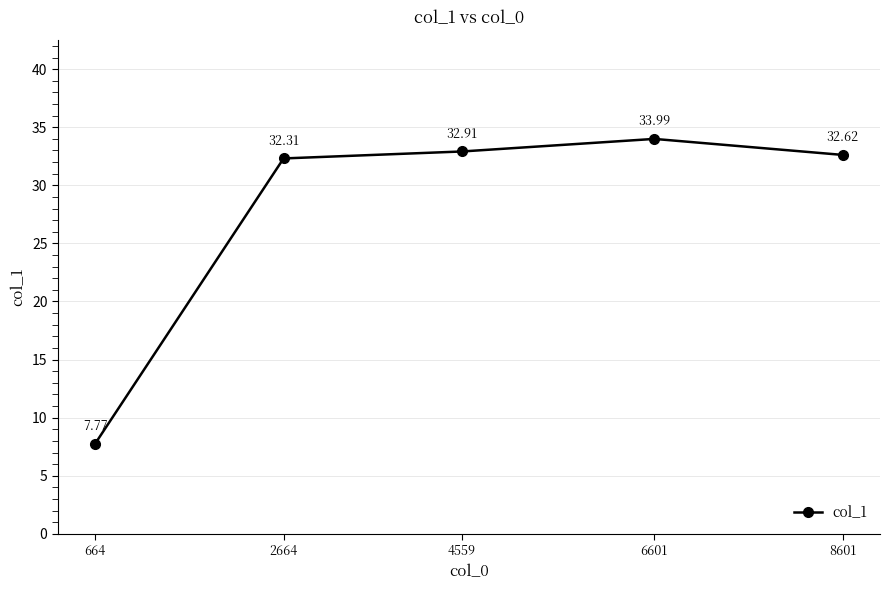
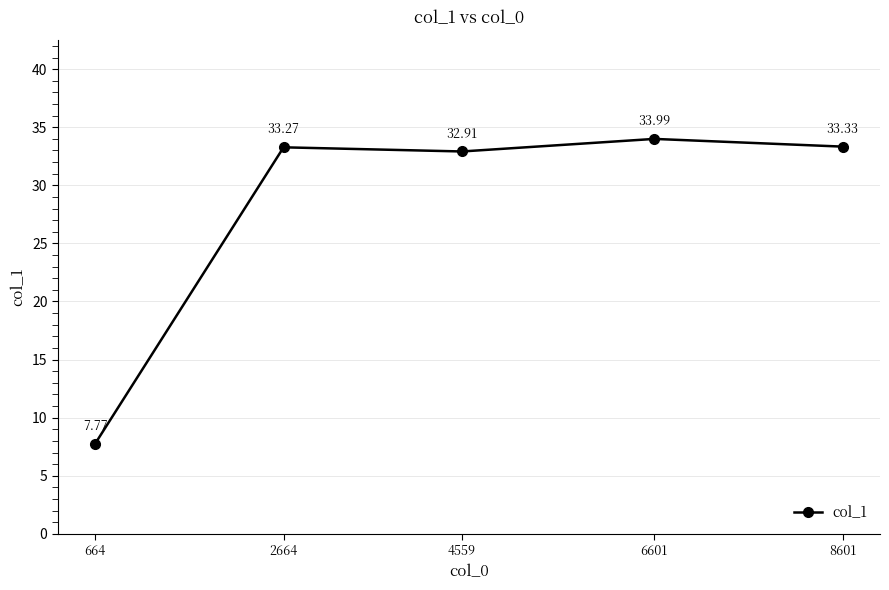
  {
    "664": 7.77,
-   "2664": 32.31,
+   "2664": 33.27,
    "4559": 32.91,
    "6601": 33.99,
-   "8601": 32.62
+   "8601": 33.33
  }
